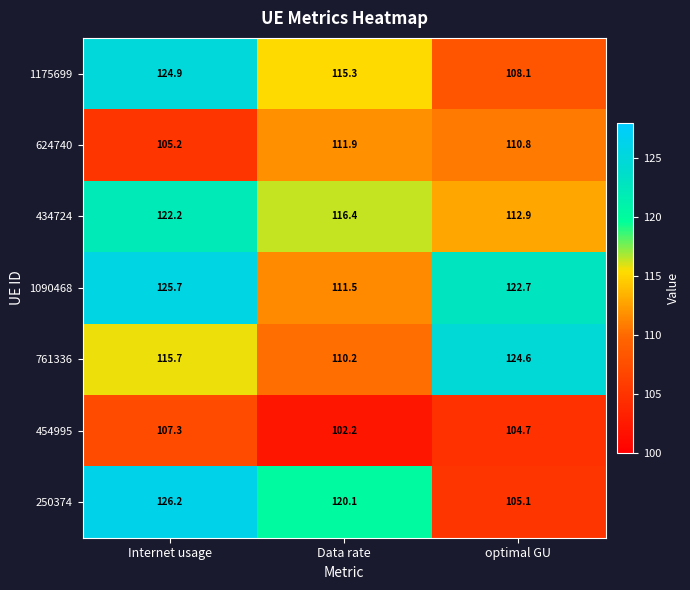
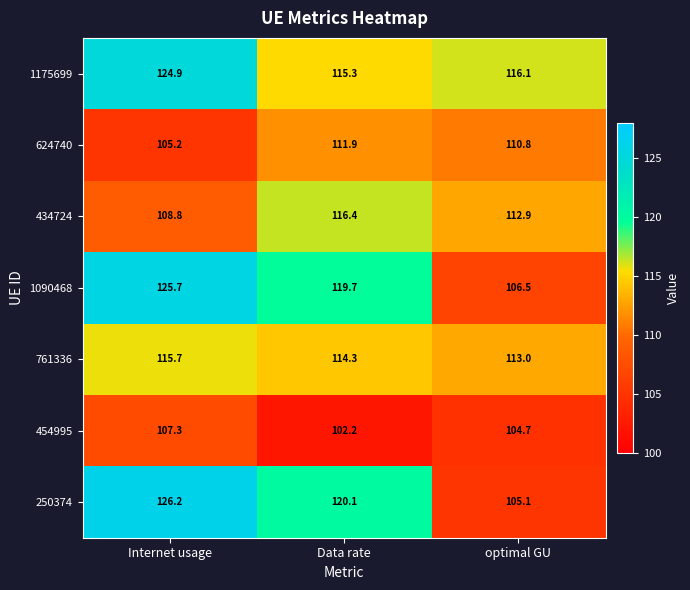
  {
    "1175699": {
      "Internet usage": 124.9,
      "Data rate": 115.3,
-     "optimal GU": 108.1
+     "optimal GU": 116.1
    },
    "624740": {
      "Internet usage": 105.2,
      "Data rate": 111.9,
      "optimal GU": 110.8
    },
    "434724": {
-     "Internet usage": 122.2,
+     "Internet usage": 108.8,
      "Data rate": 116.4,
      "optimal GU": 112.9
    },
    "1090468": {
      "Internet usage": 125.7,
-     "Data rate": 111.5,
-     "optimal GU": 122.7
+     "Data rate": 119.7,
+     "optimal GU": 106.5
    },
    "761336": {
      "Internet usage": 115.7,
-     "Data rate": 110.2,
-     "optimal GU": 124.6
+     "Data rate": 114.3,
+     "optimal GU": 113.0
    },
    "454995": {
      "Internet usage": 107.3,
      "Data rate": 102.2,
      "optimal GU": 104.7
    },
    "250374": {
      "Internet usage": 126.2,
      "Data rate": 120.1,
      "optimal GU": 105.1
    }
  }
